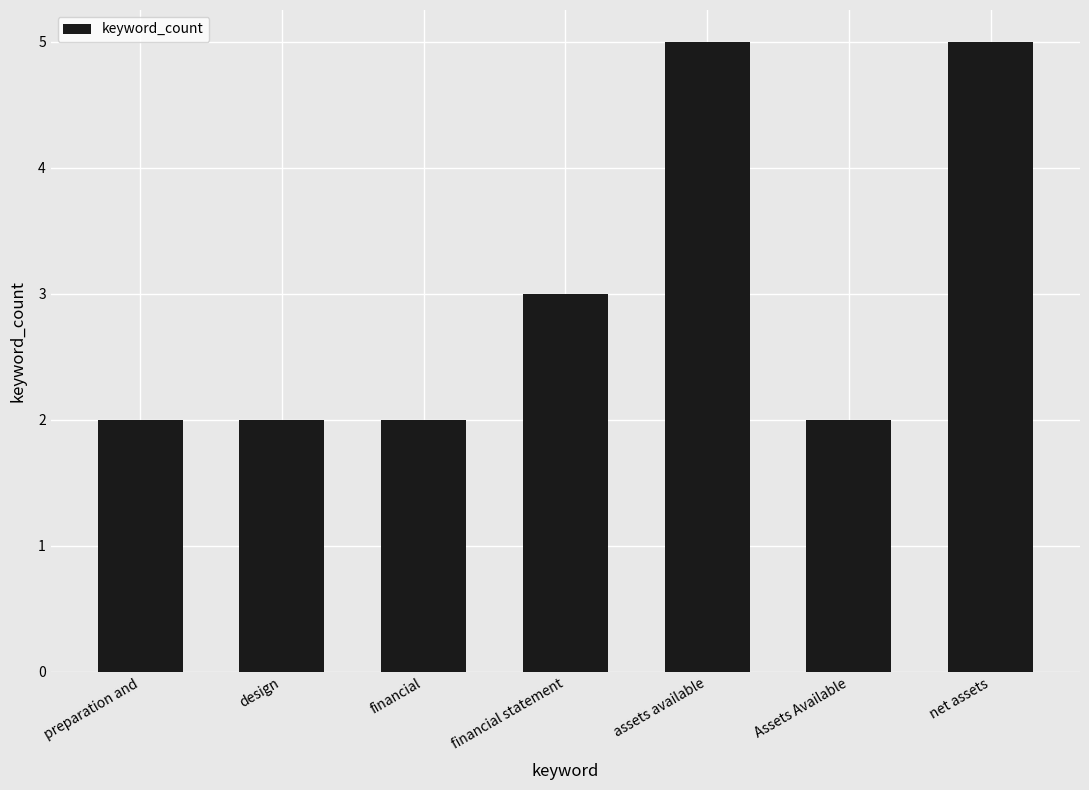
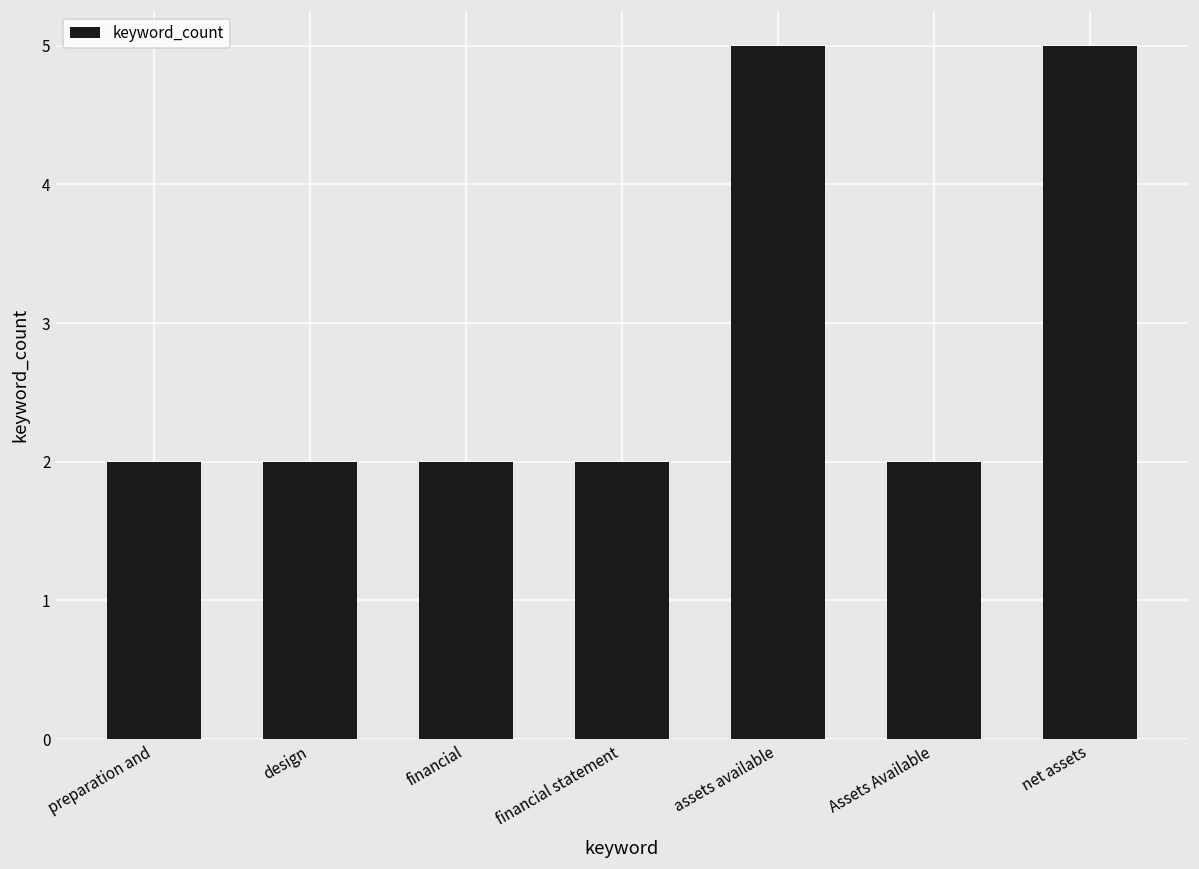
  {
    "preparation and": 2,
    "design": 2,
    "financial": 2,
-   "financial statement": 3,
+   "financial statement": 2,
    "assets available": 5,
    "Assets Available": 2,
    "net assets": 5
  }
